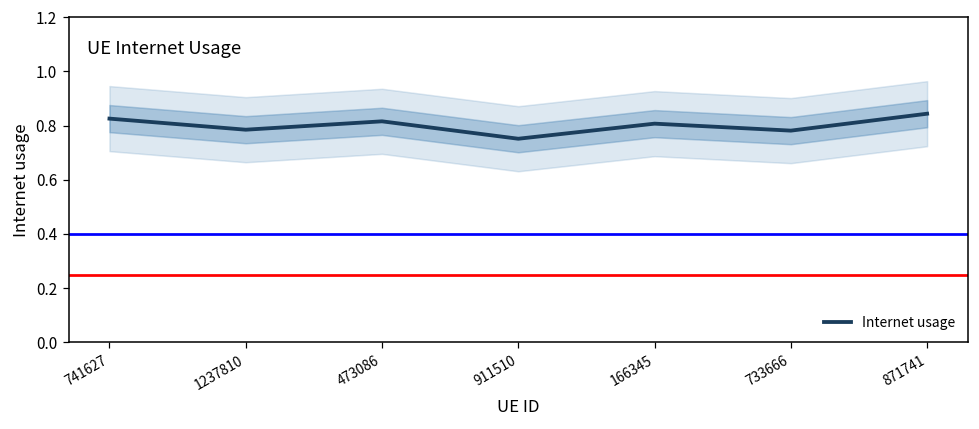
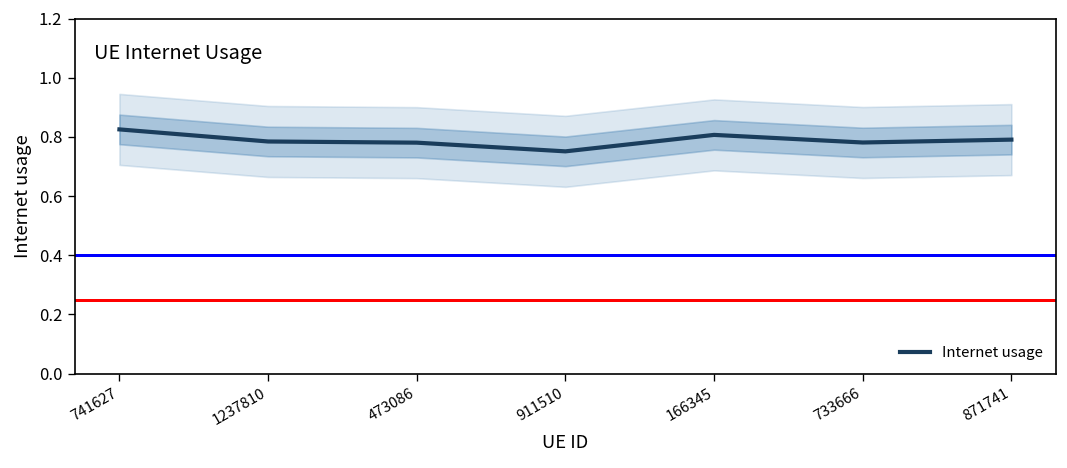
  {
    "Internet usage": {
      "741627": 0.83,
      "1237810": 0.78,
-     "473086": 0.82,
+     "473086": 0.78,
      "911510": 0.75,
      "166345": 0.81,
      "733666": 0.78,
-     "871741": 0.84
+     "871741": 0.79
    }
  }
